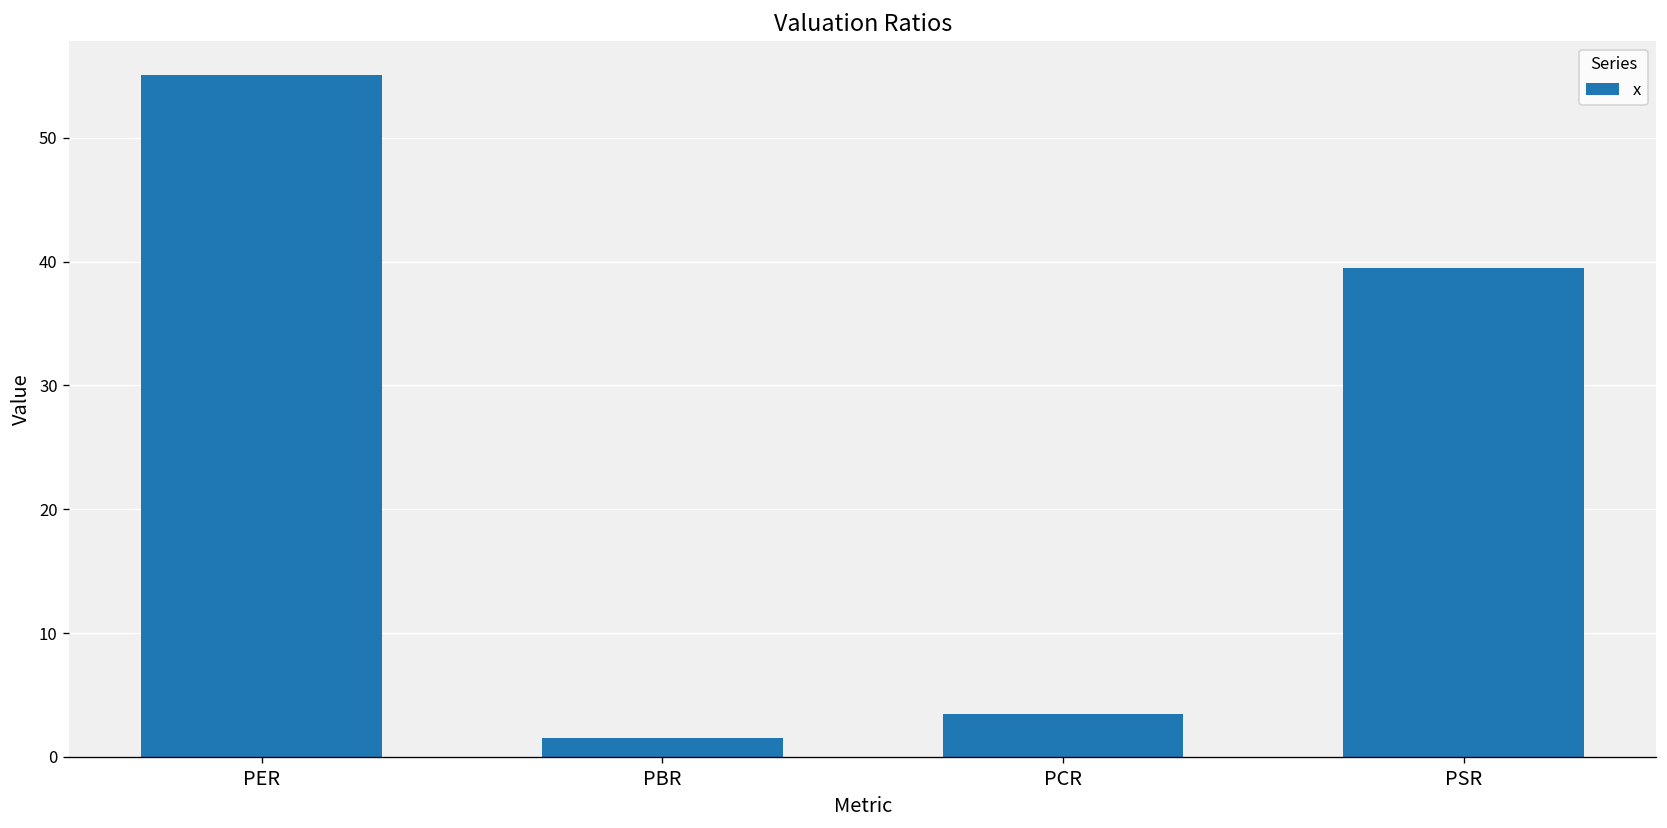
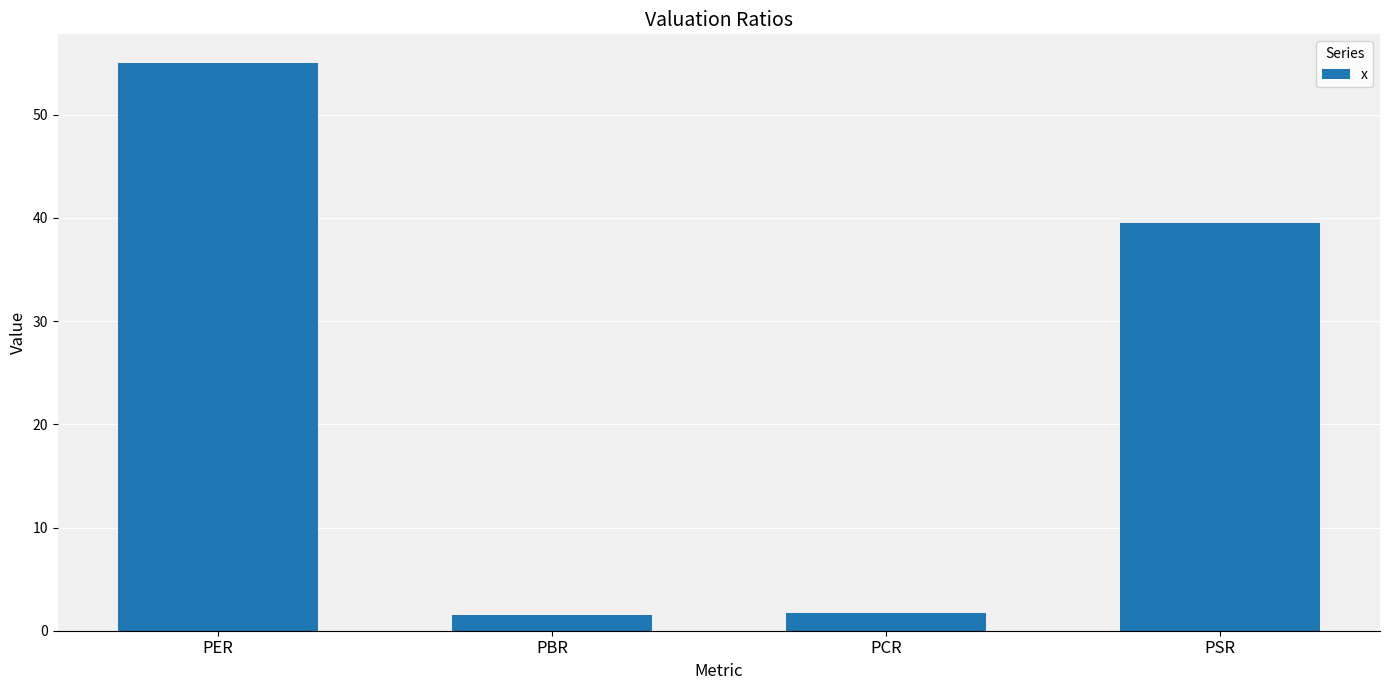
  {
    "PER": 55.0,
    "PBR": 1.5,
-   "PCR": 3.5,
+   "PCR": 1.8,
    "PSR": 39.5
  }
